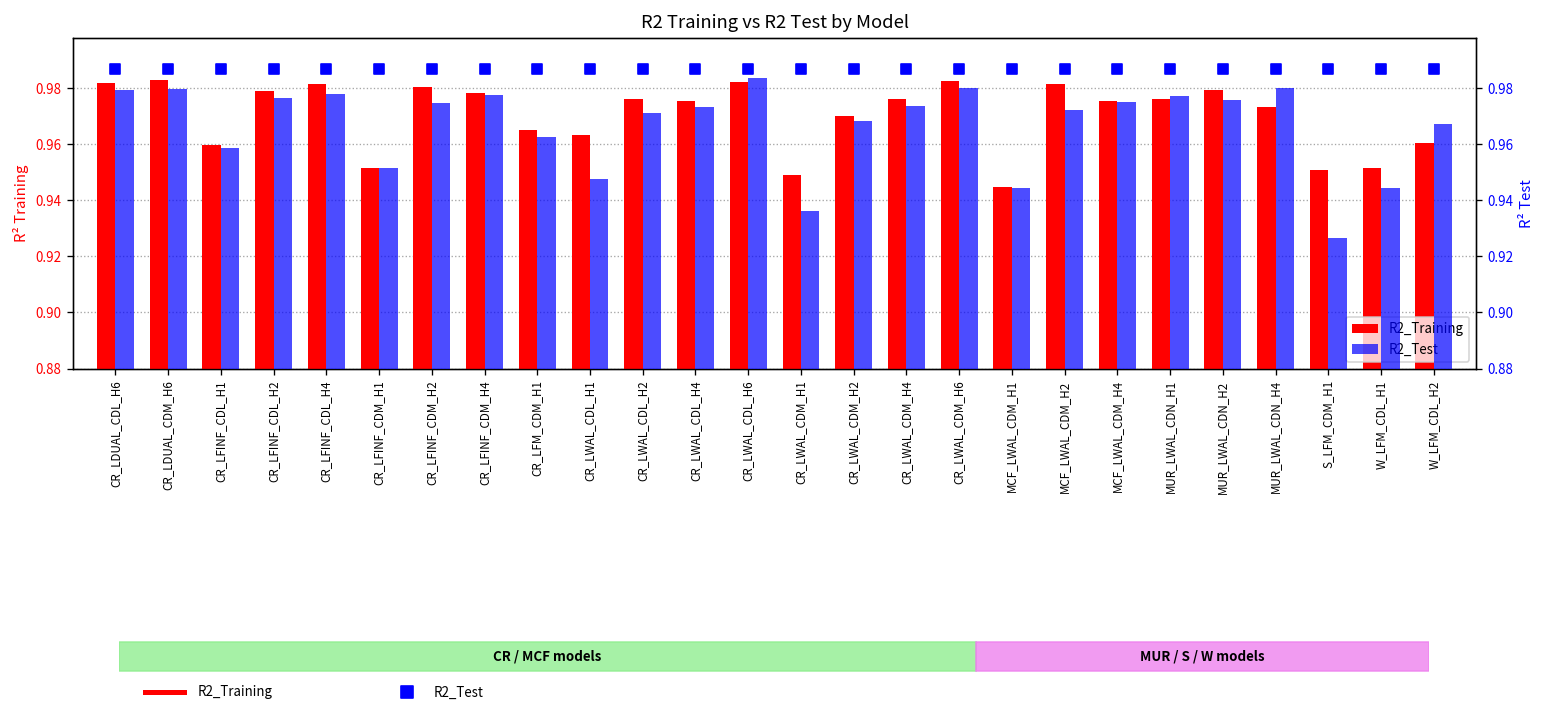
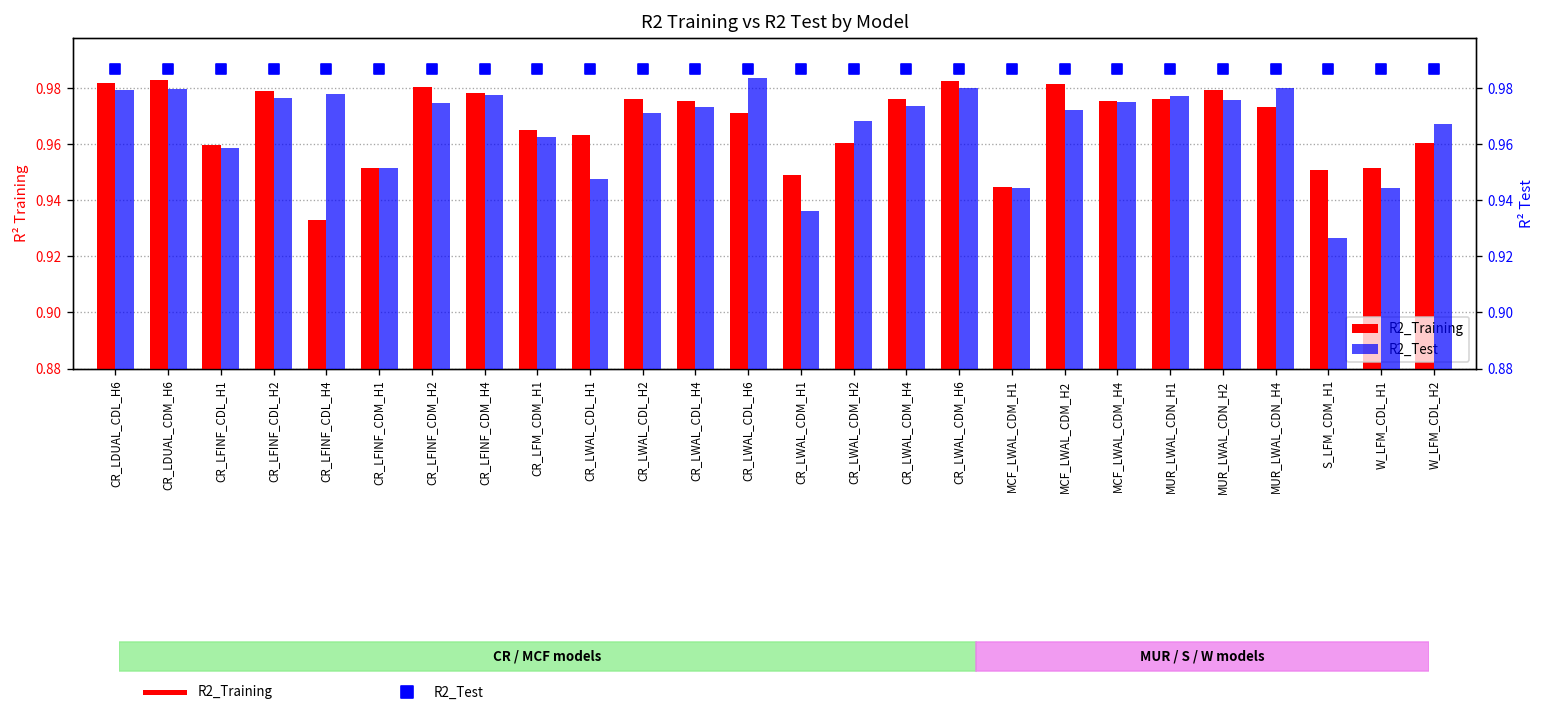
  {
    "R2_Training": {
      "CR_LDUAL_CDL_H6": 0.982,
      "CR_LDUAL_CDM_H6": 0.983,
      "CR_LFINF_CDL_H1": 0.960,
      "CR_LFINF_CDL_H2": 0.979,
-     "CR_LFINF_CDL_H4": 0.981,
+     "CR_LFINF_CDL_H4": 0.933,
      "CR_LFINF_CDM_H1": 0.951,
      "CR_LFINF_CDM_H2": 0.980,
      "CR_LFINF_CDM_H4": 0.978,
      "CR_LFM_CDM_H1": 0.965,
      "CR_LWAL_CDL_H1": 0.963,
      "CR_LWAL_CDL_H2": 0.976,
      "CR_LWAL_CDL_H4": 0.975,
-     "CR_LWAL_CDL_H6": 0.982,
+     "CR_LWAL_CDL_H6": 0.971,
      "CR_LWAL_CDM_H1": 0.949,
-     "CR_LWAL_CDM_H2": 0.970,
+     "CR_LWAL_CDM_H2": 0.961,
      "CR_LWAL_CDM_H4": 0.976,
      "CR_LWAL_CDM_H6": 0.982,
      "MCF_LWAL_CDM_H1": 0.945,
      "MCF_LWAL_CDM_H2": 0.981,
      "MCF_LWAL_CDM_H4": 0.975,
      "MUR_LWAL_CDN_H1": 0.976,
      "MUR_LWAL_CDN_H2": 0.979,
      "MUR_LWAL_CDN_H4": 0.973,
      "S_LFM_CDM_H1": 0.951,
      "W_LFM_CDL_H1": 0.951,
      "W_LFM_CDL_H2": 0.961
    }
  }
